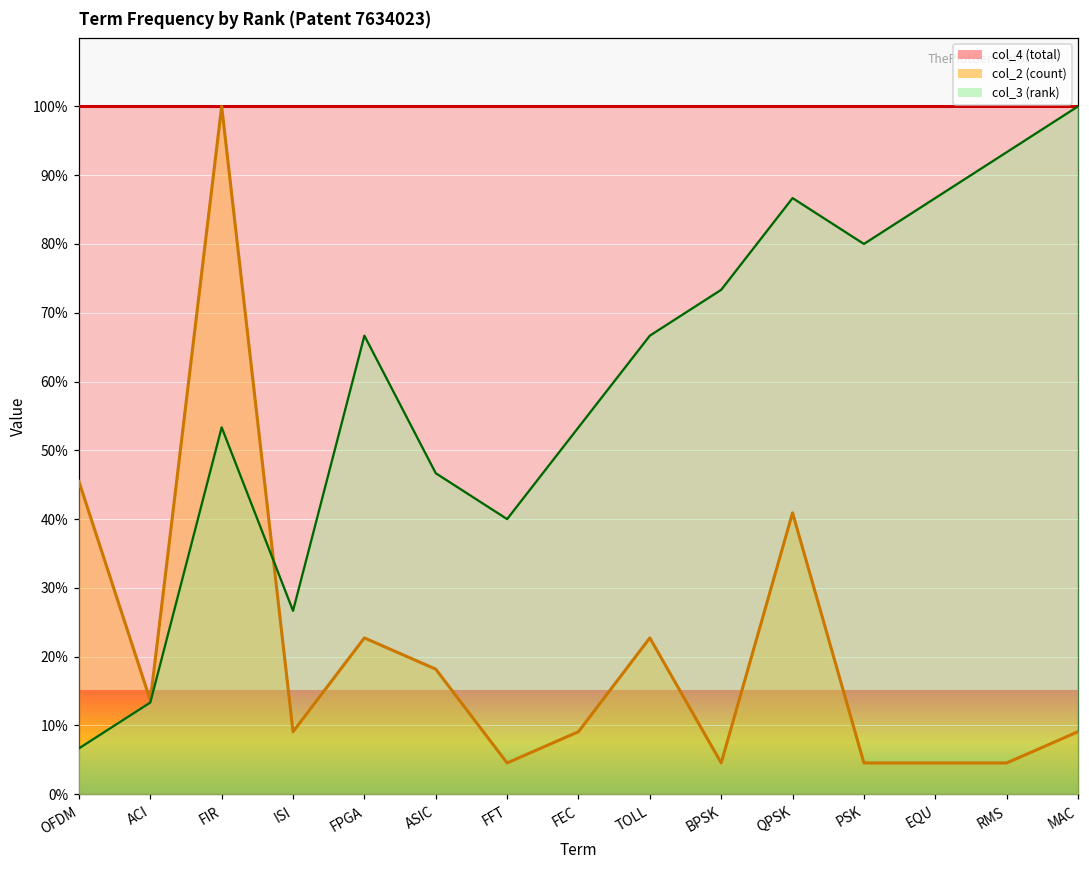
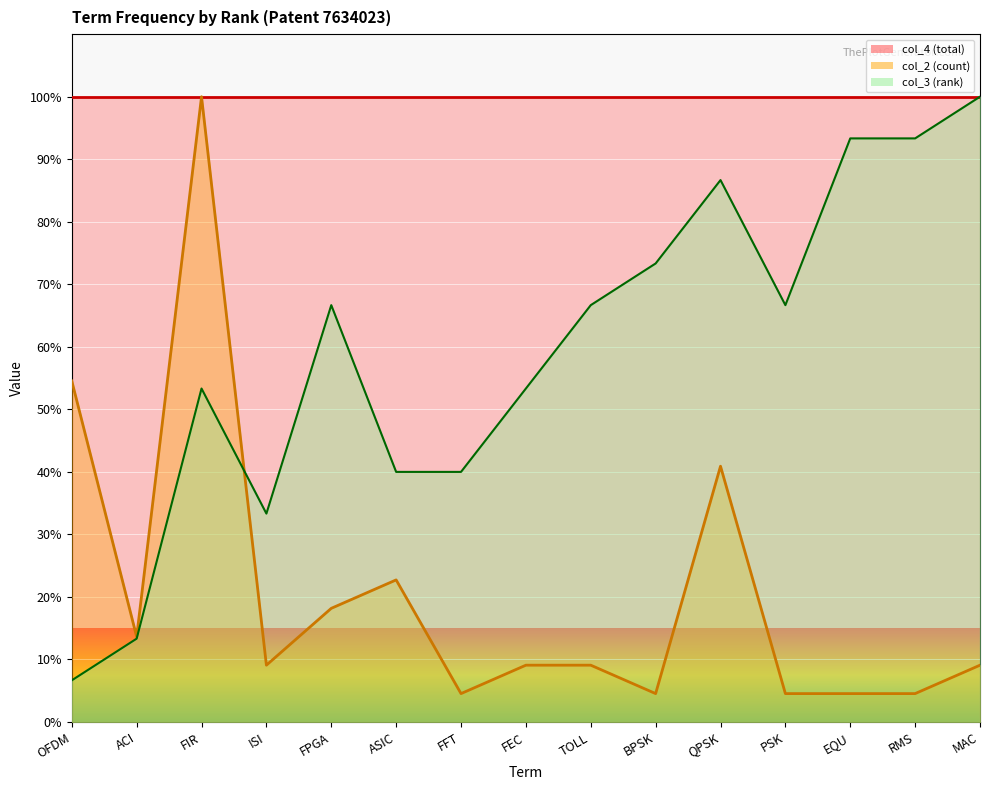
  {
    "col_4 (total)": {
      "OFDM": "100%",
      "ACI": "100%",
      "ISI": "100%",
      "FPGA": "100%",
      "ASIC": "100%",
      "FFT": "100%",
      "FEC": "100%",
      "TOLL": "100%",
      "BPSK": "100%",
      "QPSK": "100%",
      "PSK": "100%",
      "EQU": "100%",
      "RMS": "100%"
    },
    "col_2 (count)": {
-     "OFDM": "45%",
+     "OFDM": "55%",
      "ISI": "9%",
-     "FPGA": "23%",
-     "ASIC": "18%",
+     "FPGA": "18%",
+     "ASIC": "23%",
      "FFT": "5%",
      "FEC": "9%",
-     "TOLL": "23%",
+     "TOLL": "9%",
      "BPSK": "5%",
      "QPSK": "41%",
      "PSK": "5%",
      "EQU": "5%",
      "RMS": "5%",
      "MAC": "9%"
    },
    "col_3 (rank)": {
      "OFDM": "7%",
      "FIR": "53%",
-     "ISI": "27%",
+     "ISI": "33%",
      "FPGA": "67%",
-     "ASIC": "47%",
+     "ASIC": "40%",
      "FFT": "40%",
      "FEC": "53%",
      "TOLL": "67%",
      "BPSK": "73%",
      "QPSK": "87%",
-     "PSK": "80%",
-     "EQU": "87%",
+     "PSK": "67%",
+     "EQU": "93%",
      "RMS": "93%"
    }
  }
